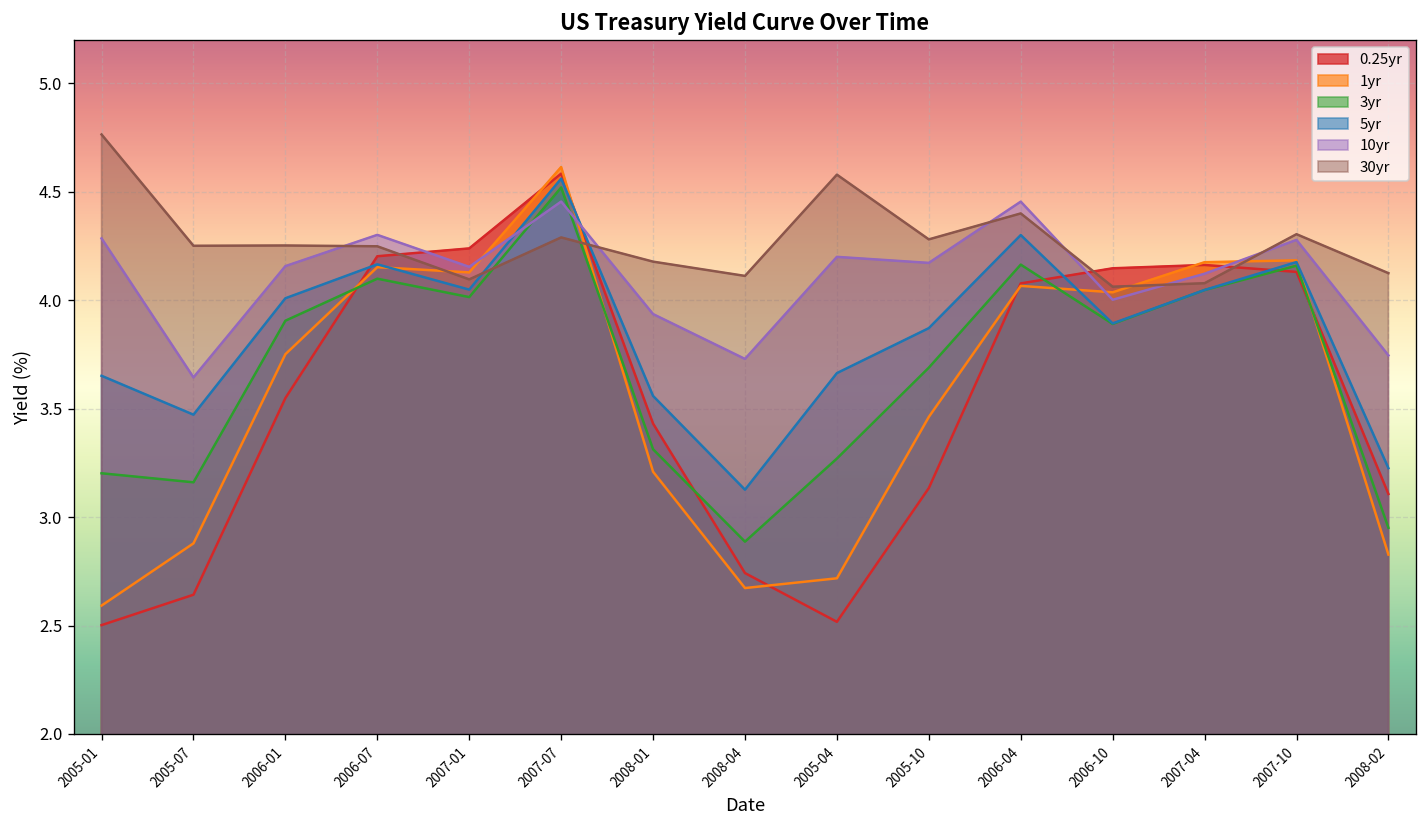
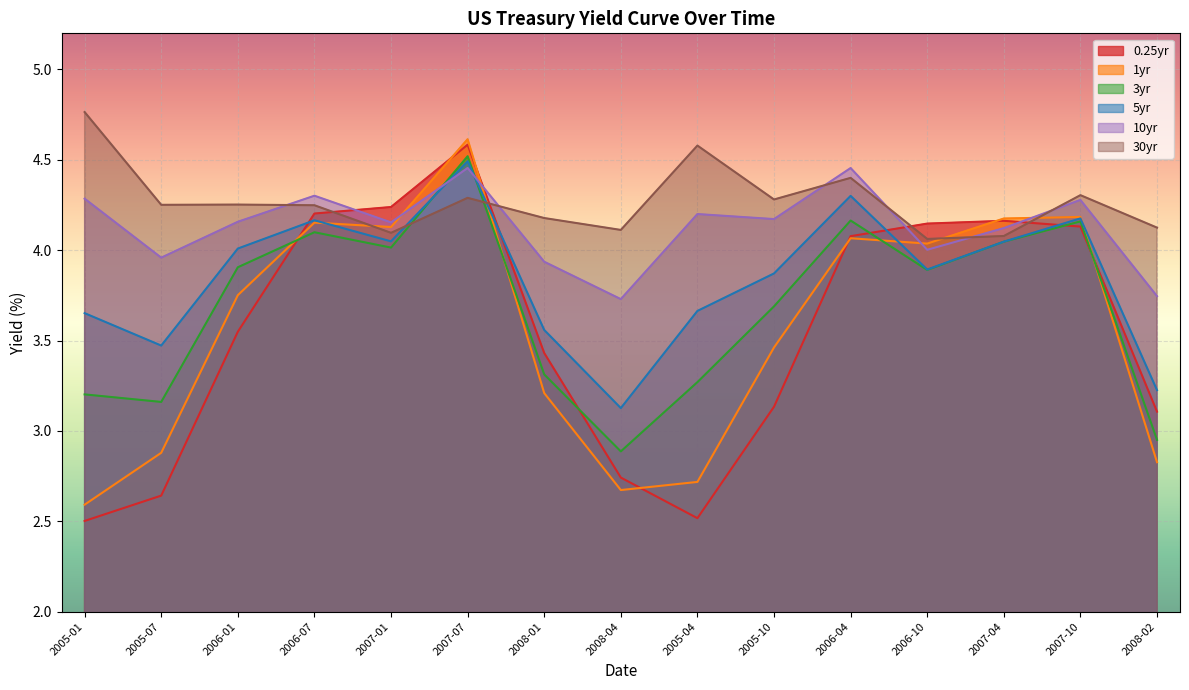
  {
    "0.25yr": {
      "2005-01": 2.50,
      "2005-07": 2.64,
      "2006-01": 3.55,
      "2006-07": 4.20,
      "2007-01": 4.24,
      "2007-07": 4.58,
      "2008-01": 3.43,
      "2008-04": 2.74,
      "2005-04": 2.52,
      "2005-10": 3.13,
      "2006-10": 4.15,
      "2007-10": 4.13,
      "2008-02": 3.11
    },
    "1yr": {
      "2005-01": 2.59,
      "2005-07": 2.88,
      "2006-01": 3.75,
      "2007-01": 4.13,
      "2007-07": 4.61,
      "2008-01": 3.21,
      "2008-04": 2.67,
      "2005-04": 2.72,
      "2005-10": 3.46,
      "2006-10": 4.04,
      "2008-02": 2.83
    },
    "3yr": {
      "2005-01": 3.20,
      "2005-07": 3.16,
      "2006-01": 3.91,
      "2006-07": 4.10,
      "2007-01": 4.01,
      "2007-07": 4.52,
      "2008-01": 3.31,
      "2008-04": 2.89,
      "2005-04": 3.27,
      "2005-10": 3.69,
      "2006-04": 4.16,
      "2007-10": 4.16,
      "2008-02": 2.95
    },
    "5yr": {
      "2005-01": 3.65,
      "2005-07": 3.47,
      "2006-01": 4.01,
      "2007-01": 4.05,
-     "2007-07": 4.56,
+     "2007-07": 4.49,
      "2008-01": 3.56,
      "2008-04": 3.13,
      "2005-04": 3.66,
      "2005-10": 3.87,
      "2006-04": 4.30,
      "2008-02": 3.23
    },
    "10yr": {
      "2005-01": 4.29,
-     "2005-07": 3.64,
+     "2005-07": 3.96,
      "2006-01": 4.16,
      "2006-07": 4.30,
      "2007-01": 4.15,
      "2007-07": 4.45,
      "2008-01": 3.94,
      "2008-04": 3.73,
      "2005-04": 4.20,
      "2005-10": 4.17,
      "2006-04": 4.45,
      "2006-10": 4.00,
      "2007-04": 4.12,
      "2007-10": 4.28,
      "2008-02": 3.75
    },
    "30yr": {
      "2005-01": 4.76,
      "2005-07": 4.25,
      "2006-01": 4.25,
      "2006-07": 4.25,
      "2007-01": 4.10,
      "2007-07": 4.29,
      "2008-01": 4.18,
      "2008-04": 4.11,
      "2005-04": 4.58,
      "2005-10": 4.28,
      "2006-04": 4.40,
      "2006-10": 4.06,
      "2007-04": 4.08,
      "2007-10": 4.30,
      "2008-02": 4.12
    }
  }
